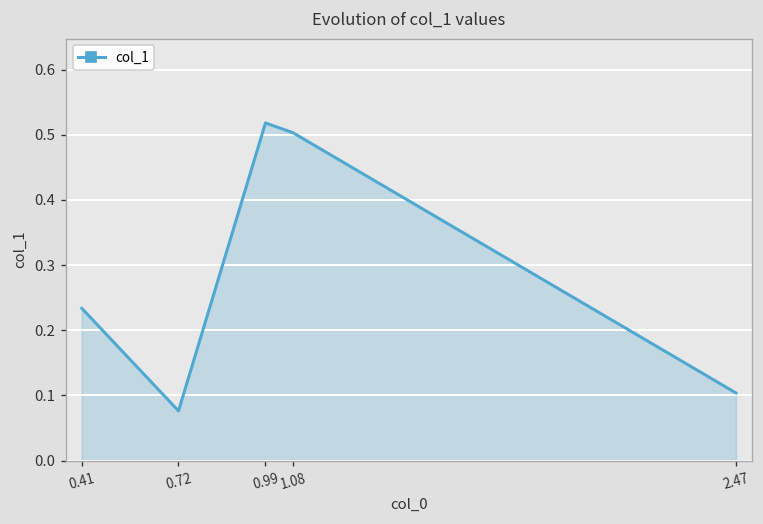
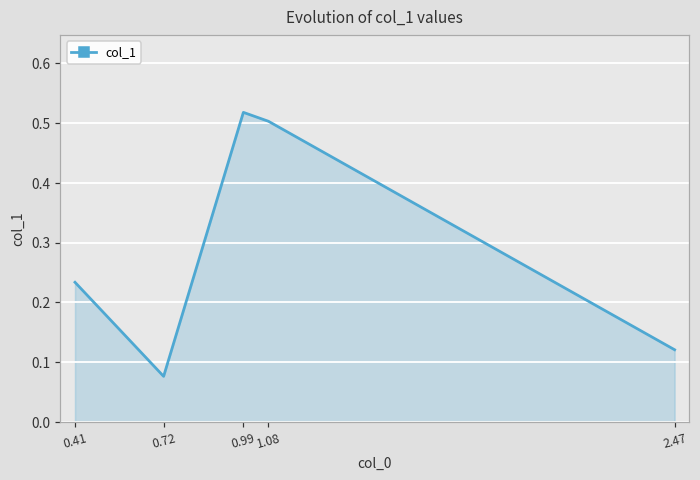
  {
    "0.41": 0.23,
    "0.72": 0.08,
    "0.99": 0.52,
    "1.08": 0.50,
-   "2.47": 0.10
+   "2.47": 0.12
  }
